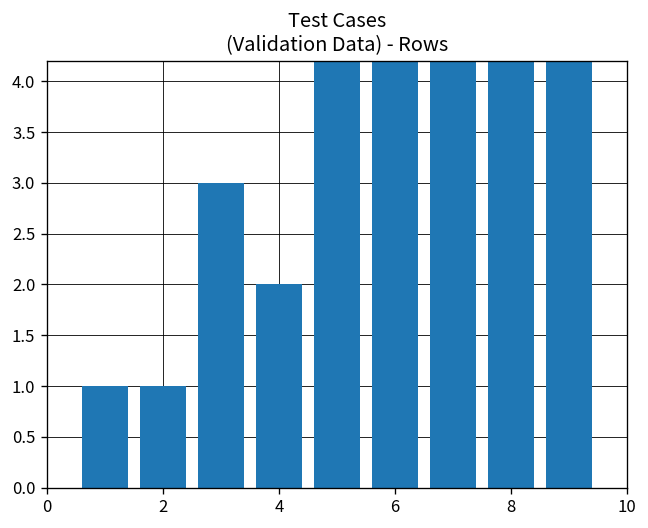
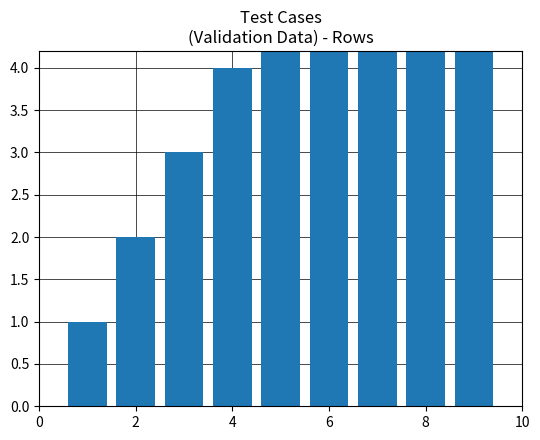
  {
-   "2": 1,
-   "4": 2
+   "2": 2,
+   "4": 4
  }
